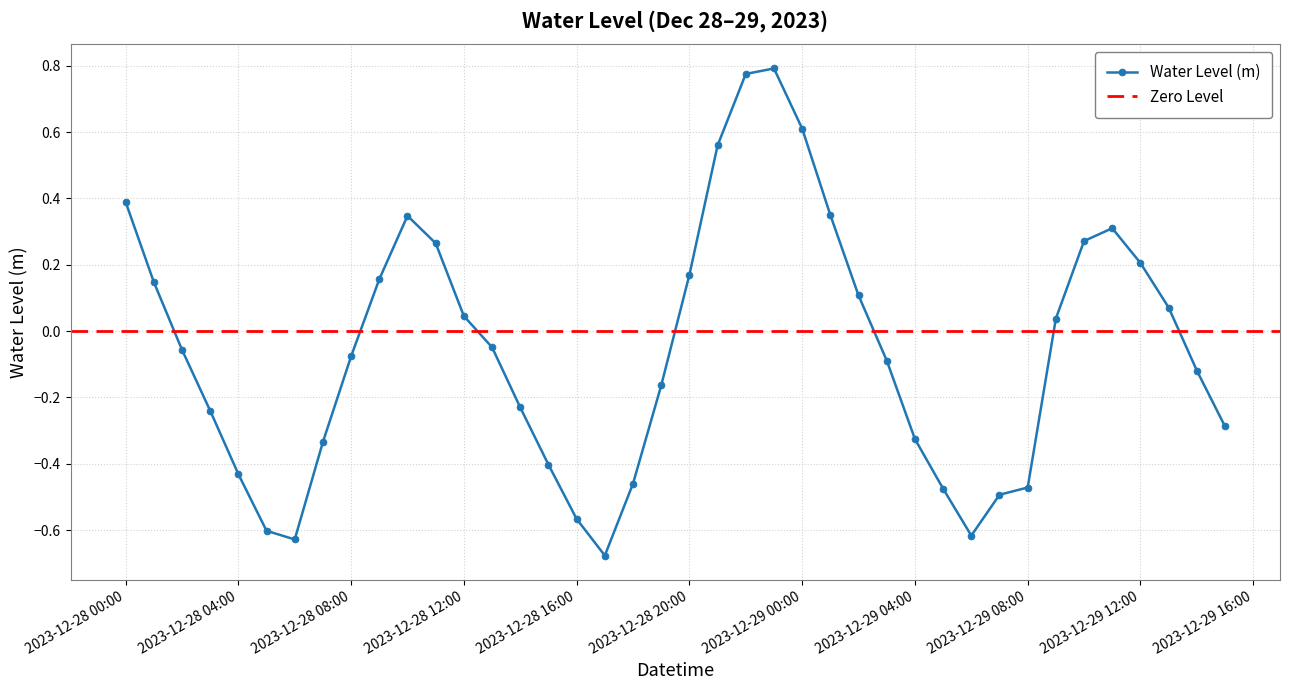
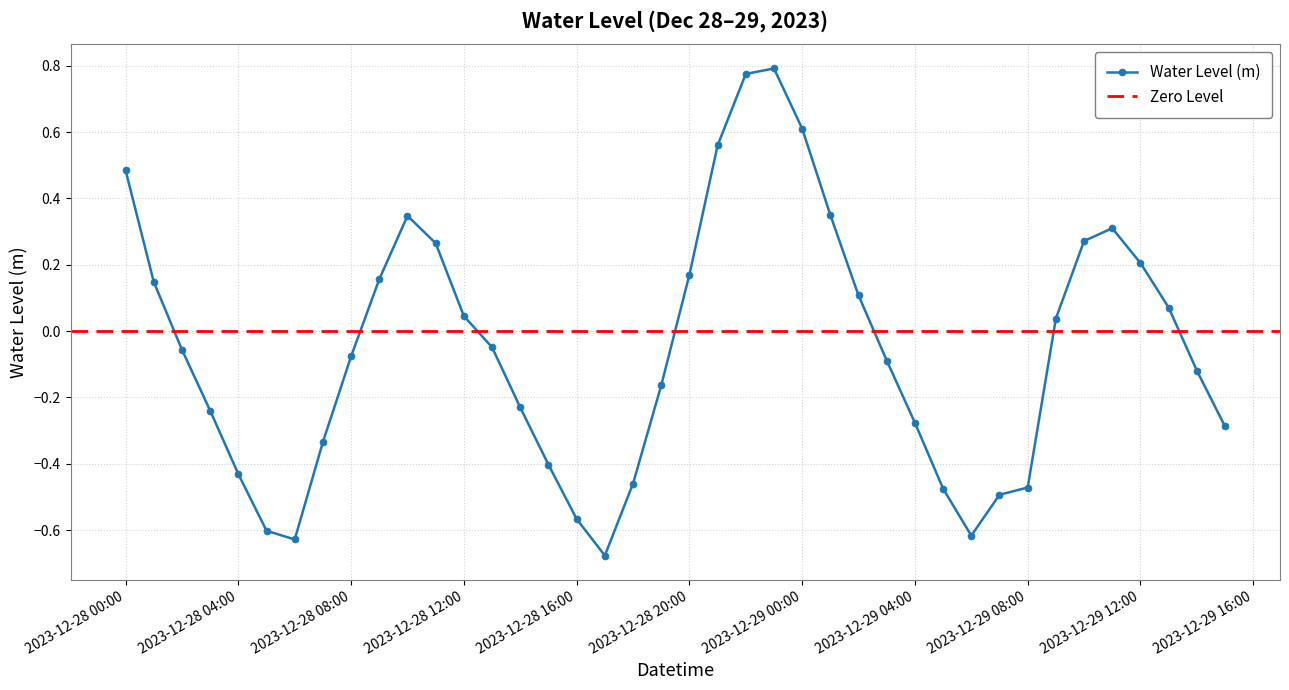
  {
-   "2023-12-28 00:00": 0.39,
+   "2023-12-28 00:00": 0.48,
    "2023-12-28 04:00": -0.43,
    "2023-12-28 08:00": -0.08,
    "2023-12-28 12:00": 0.05,
    "2023-12-28 16:00": -0.57,
    "2023-12-28 20:00": 0.17,
    "2023-12-29 00:00": 0.61,
-   "2023-12-29 04:00": -0.33,
+   "2023-12-29 04:00": -0.28,
    "2023-12-29 08:00": -0.47,
    "2023-12-29 12:00": 0.21
  }
